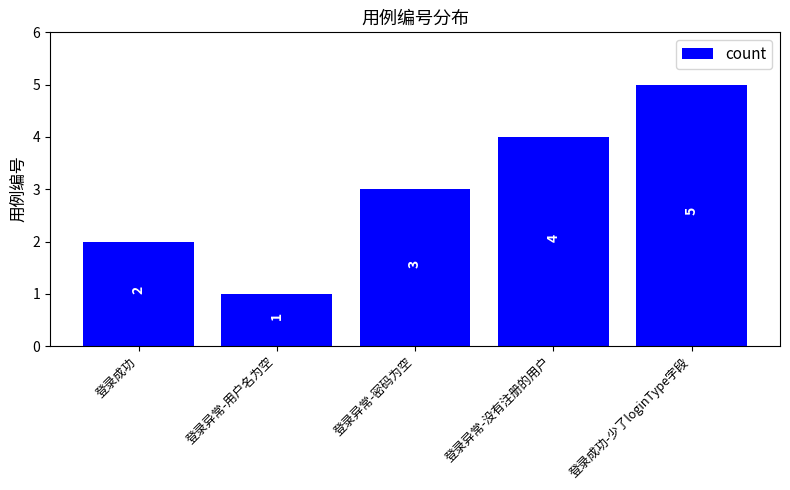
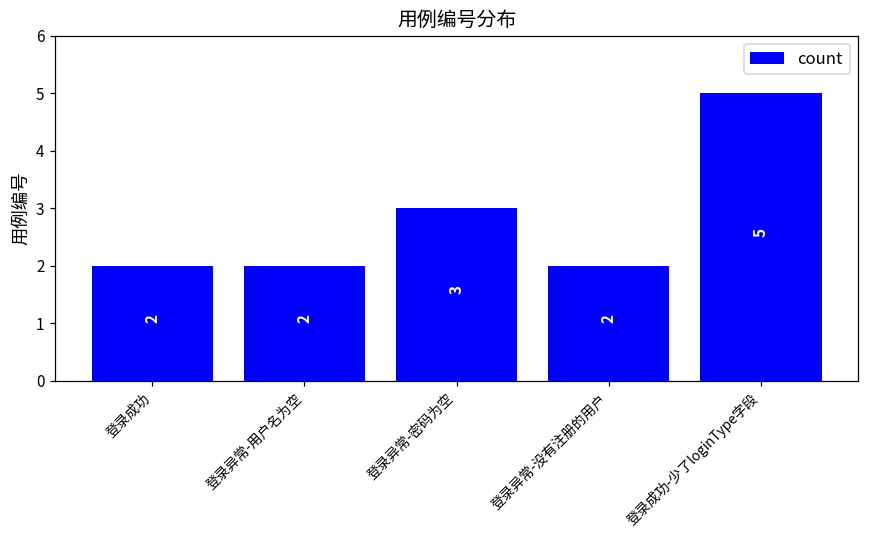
  {
    "登录成功": 2,
-   "登录异常-用户名为空": 1,
+   "登录异常-用户名为空": 2,
    "登录异常-密码为空": 3,
-   "登录异常-没有注册的用户": 4,
+   "登录异常-没有注册的用户": 2,
    "登录成功-少了loginType字段": 5
  }
